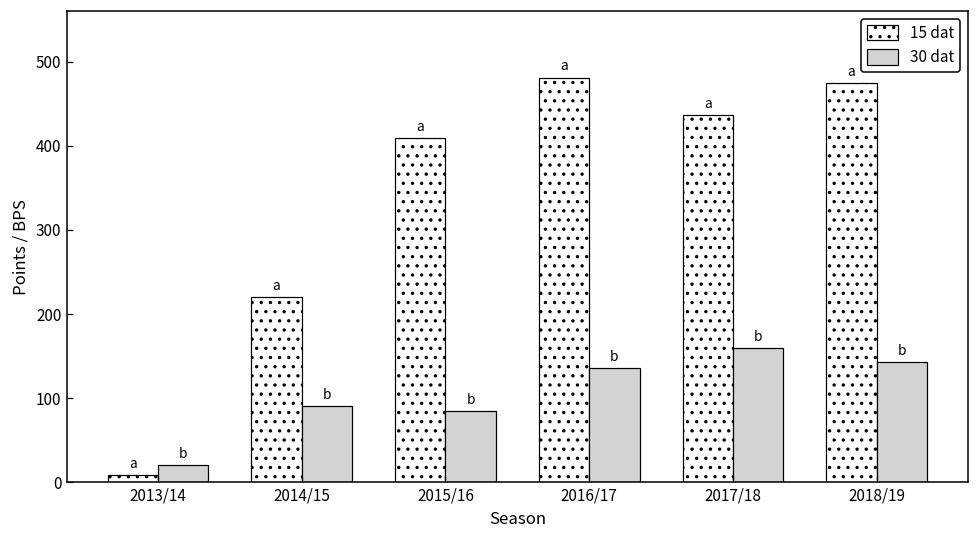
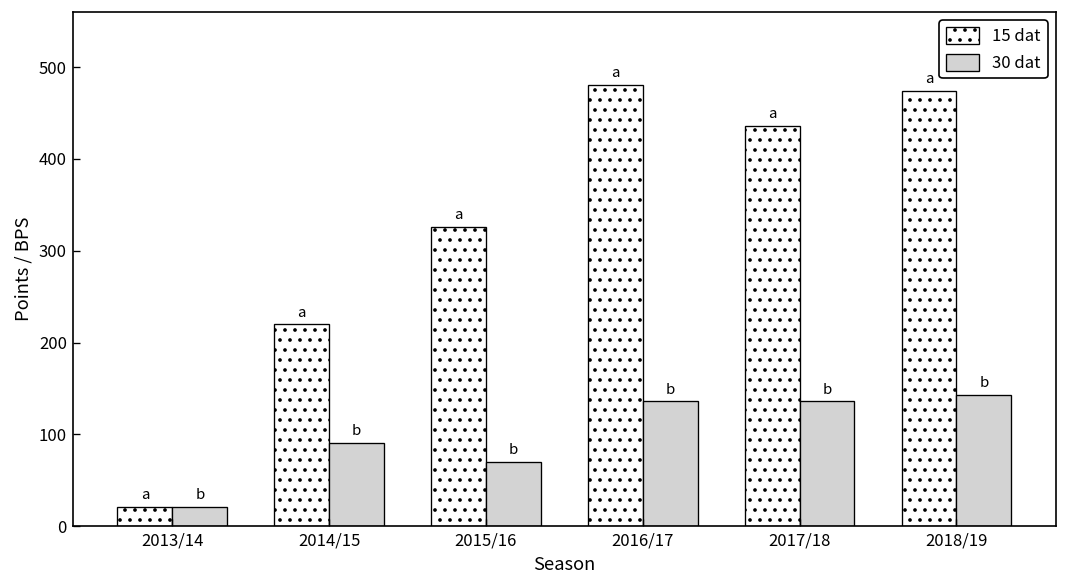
  {
    "15 dat": {
-     "2013/14": 10,
+     "2013/14": 20,
      "2014/15": 220,
-     "2015/16": 410,
+     "2015/16": 330,
      "2016/17": 480,
      "2017/18": 440,
      "2018/19": 470
    },
    "30 dat": {
      "2013/14": 20,
      "2014/15": 90,
-     "2015/16": 90,
+     "2015/16": 70,
      "2016/17": 140,
-     "2017/18": 160,
+     "2017/18": 140,
      "2018/19": 140
    }
  }
